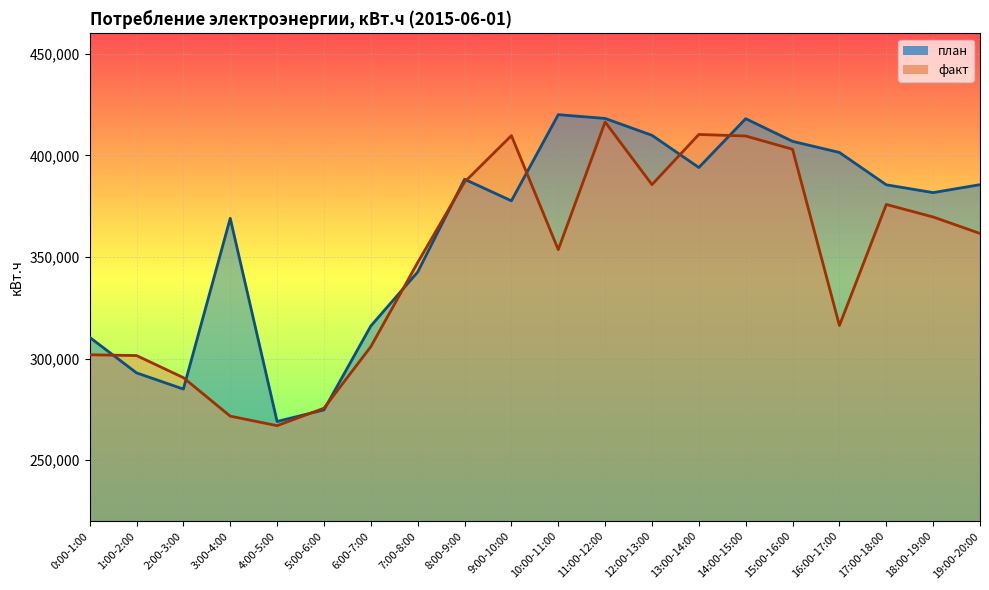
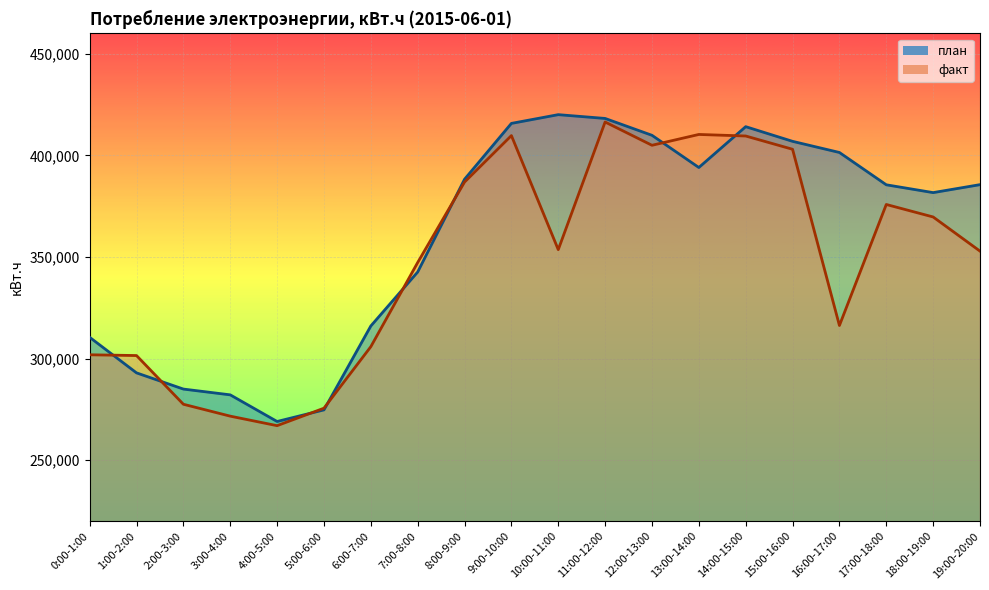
  {
    "план": {
      "0:00-1:00": "311,000",
      "1:00-2:00": "293,000",
      "2:00-3:00": "285,000",
-     "3:00-4:00": "369,000",
+     "3:00-4:00": "282,000",
      "4:00-5:00": "269,000",
      "6:00-7:00": "316,000",
      "7:00-8:00": "343,000",
      "8:00-9:00": "388,000",
-     "9:00-10:00": "378,000",
+     "9:00-10:00": "416,000",
      "10:00-11:00": "420,000",
      "11:00-12:00": "418,000",
      "12:00-13:00": "410,000",
      "13:00-14:00": "394,000",
-     "14:00-15:00": "418,000",
+     "14:00-15:00": "414,000",
      "15:00-16:00": "407,000",
      "16:00-17:00": "401,000",
      "17:00-18:00": "386,000",
      "18:00-19:00": "382,000",
      "19:00-20:00": "386,000"
    },
    "факт": {
      "0:00-1:00": "302,000",
      "1:00-2:00": "302,000",
-     "2:00-3:00": "291,000",
+     "2:00-3:00": "278,000",
      "3:00-4:00": "272,000",
      "4:00-5:00": "267,000",
      "6:00-7:00": "306,000",
      "7:00-8:00": "347,000",
      "8:00-9:00": "387,000",
      "9:00-10:00": "410,000",
      "10:00-11:00": "354,000",
      "11:00-12:00": "416,000",
-     "12:00-13:00": "386,000",
+     "12:00-13:00": "405,000",
      "13:00-14:00": "410,000",
      "14:00-15:00": "410,000",
      "15:00-16:00": "403,000",
      "16:00-17:00": "316,000",
      "17:00-18:00": "376,000",
      "18:00-19:00": "370,000",
-     "19:00-20:00": "362,000"
+     "19:00-20:00": "353,000"
    }
  }
